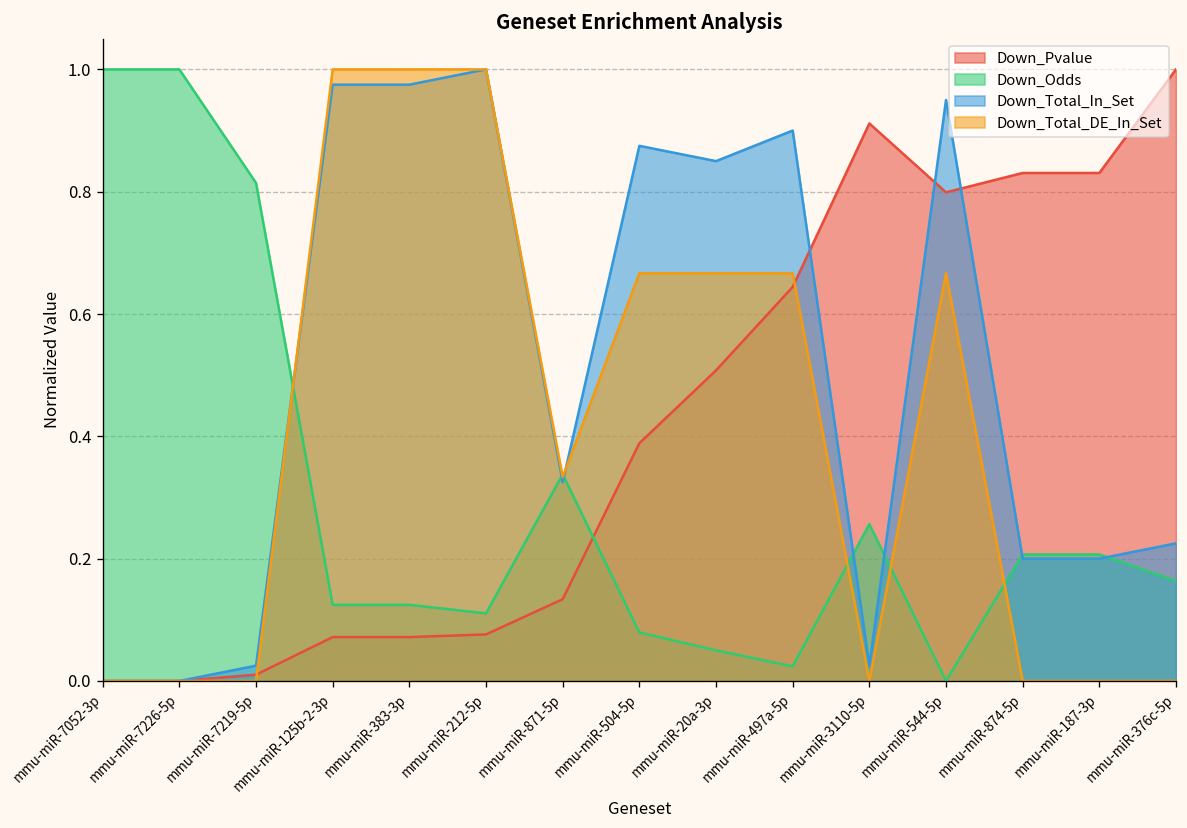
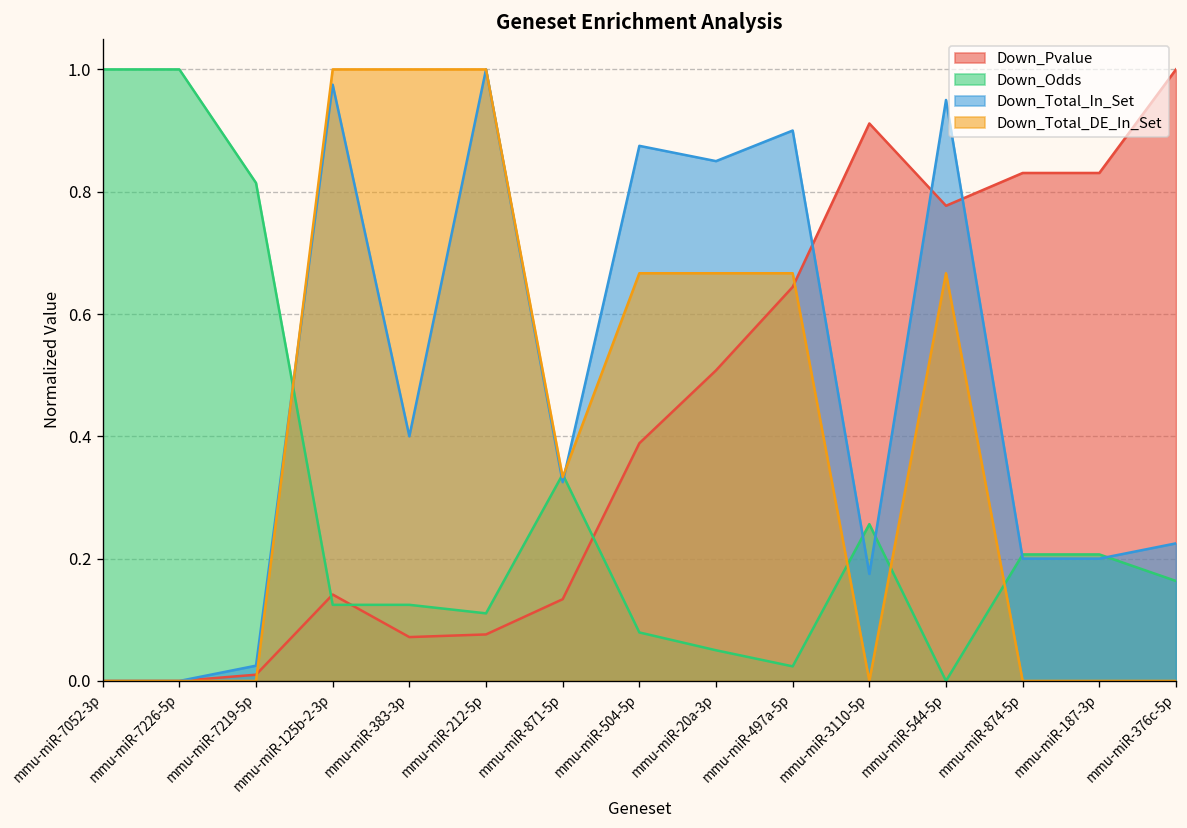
  {
    "Down_Pvalue": {
      "mmu-miR-7219-5p": 0.01,
-     "mmu-miR-125b-2-3p": 0.07,
+     "mmu-miR-125b-2-3p": 0.14,
      "mmu-miR-383-3p": 0.07,
      "mmu-miR-212-5p": 0.08,
      "mmu-miR-871-5p": 0.13,
      "mmu-miR-504-5p": 0.39,
      "mmu-miR-20a-3p": 0.51,
      "mmu-miR-497a-5p": 0.64,
      "mmu-miR-3110-5p": 0.91,
-     "mmu-miR-544-5p": 0.80,
+     "mmu-miR-544-5p": 0.78,
      "mmu-miR-874-5p": 0.83,
      "mmu-miR-187-3p": 0.83,
      "mmu-miR-376c-5p": 1.00
    },
    "Down_Odds": {
      "mmu-miR-7052-3p": 1.00,
      "mmu-miR-7226-5p": 1.00,
      "mmu-miR-7219-5p": 0.81,
      "mmu-miR-125b-2-3p": 0.12,
      "mmu-miR-383-3p": 0.12,
      "mmu-miR-212-5p": 0.11,
      "mmu-miR-504-5p": 0.08,
      "mmu-miR-20a-3p": 0.05,
      "mmu-miR-497a-5p": 0.02,
      "mmu-miR-3110-5p": 0.26,
      "mmu-miR-544-5p": 0.00,
      "mmu-miR-874-5p": 0.21,
      "mmu-miR-187-3p": 0.21,
      "mmu-miR-376c-5p": 0.16
    },
    "Down_Total_In_Set": {
      "mmu-miR-7219-5p": 0.03,
      "mmu-miR-125b-2-3p": 0.98,
-     "mmu-miR-383-3p": 0.98,
+     "mmu-miR-383-3p": 0.40,
      "mmu-miR-871-5p": 0.33,
      "mmu-miR-504-5p": 0.88,
      "mmu-miR-20a-3p": 0.85,
      "mmu-miR-497a-5p": 0.90,
-     "mmu-miR-3110-5p": 0.03,
+     "mmu-miR-3110-5p": 0.18,
      "mmu-miR-544-5p": 0.95,
      "mmu-miR-874-5p": 0.20,
      "mmu-miR-187-3p": 0.20,
      "mmu-miR-376c-5p": 0.23
    },
    "Down_Total_DE_In_Set": {
      "mmu-miR-7219-5p": 0.00,
      "mmu-miR-125b-2-3p": 1.00,
      "mmu-miR-383-3p": 1.00,
      "mmu-miR-504-5p": 0.67,
      "mmu-miR-20a-3p": 0.67,
      "mmu-miR-497a-5p": 0.67,
      "mmu-miR-3110-5p": 0.00,
      "mmu-miR-544-5p": 0.67,
      "mmu-miR-874-5p": 0.00,
      "mmu-miR-187-3p": 0.00,
      "mmu-miR-376c-5p": 0.00
    }
  }
